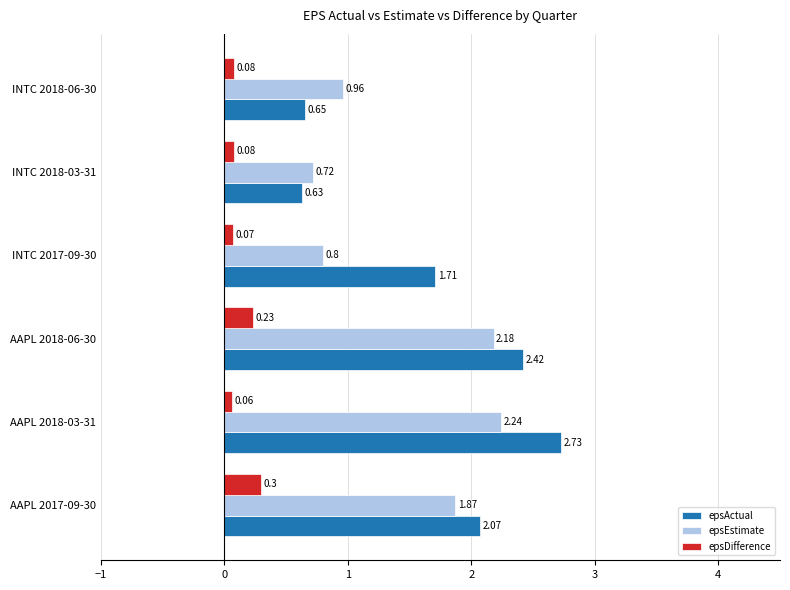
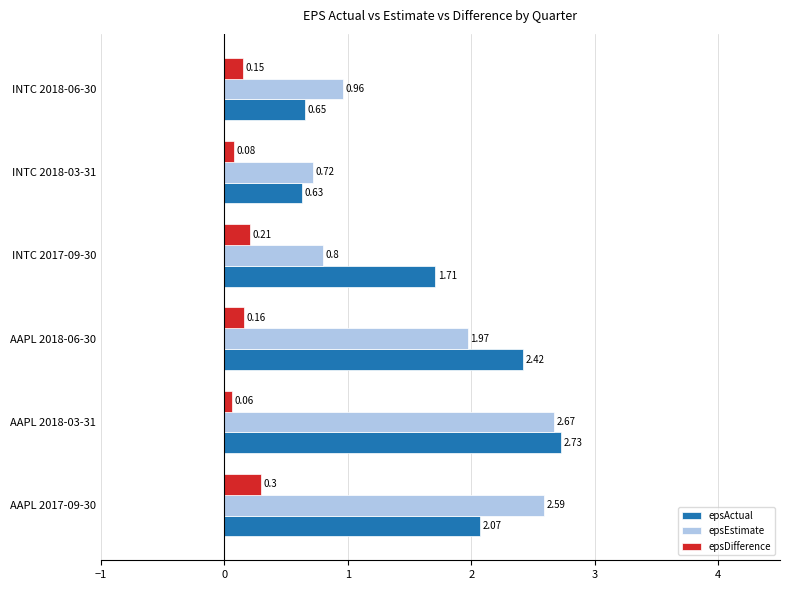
  {
    "epsActual": {
      "INTC 2018-06-30": 0.65,
      "INTC 2018-03-31": 0.63,
      "INTC 2017-09-30": 1.71,
      "AAPL 2018-06-30": 2.42,
      "AAPL 2018-03-31": 2.73,
      "AAPL 2017-09-30": 2.07
    },
    "epsEstimate": {
      "INTC 2018-06-30": 0.96,
      "INTC 2018-03-31": 0.72,
      "INTC 2017-09-30": 0.8,
-     "AAPL 2018-06-30": 2.18,
-     "AAPL 2018-03-31": 2.24,
-     "AAPL 2017-09-30": 1.87
+     "AAPL 2018-06-30": 1.97,
+     "AAPL 2018-03-31": 2.67,
+     "AAPL 2017-09-30": 2.59
    },
    "epsDifference": {
-     "INTC 2018-06-30": 0.08,
+     "INTC 2018-06-30": 0.15,
      "INTC 2018-03-31": 0.08,
-     "INTC 2017-09-30": 0.07,
-     "AAPL 2018-06-30": 0.23,
+     "INTC 2017-09-30": 0.21,
+     "AAPL 2018-06-30": 0.16,
      "AAPL 2018-03-31": 0.06,
      "AAPL 2017-09-30": 0.3
    }
  }
